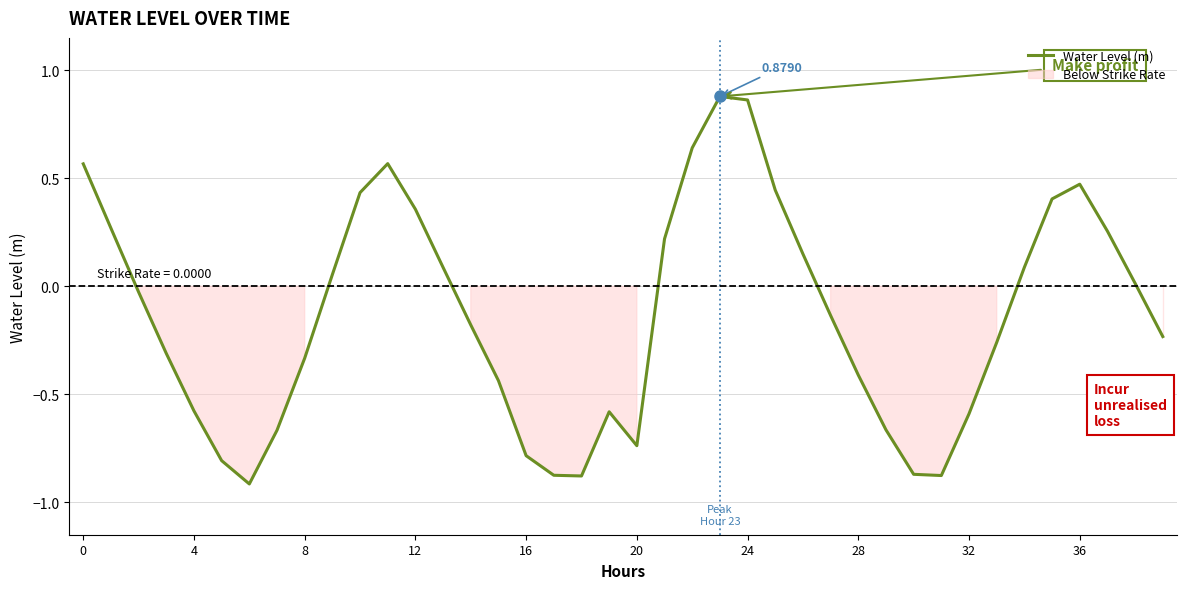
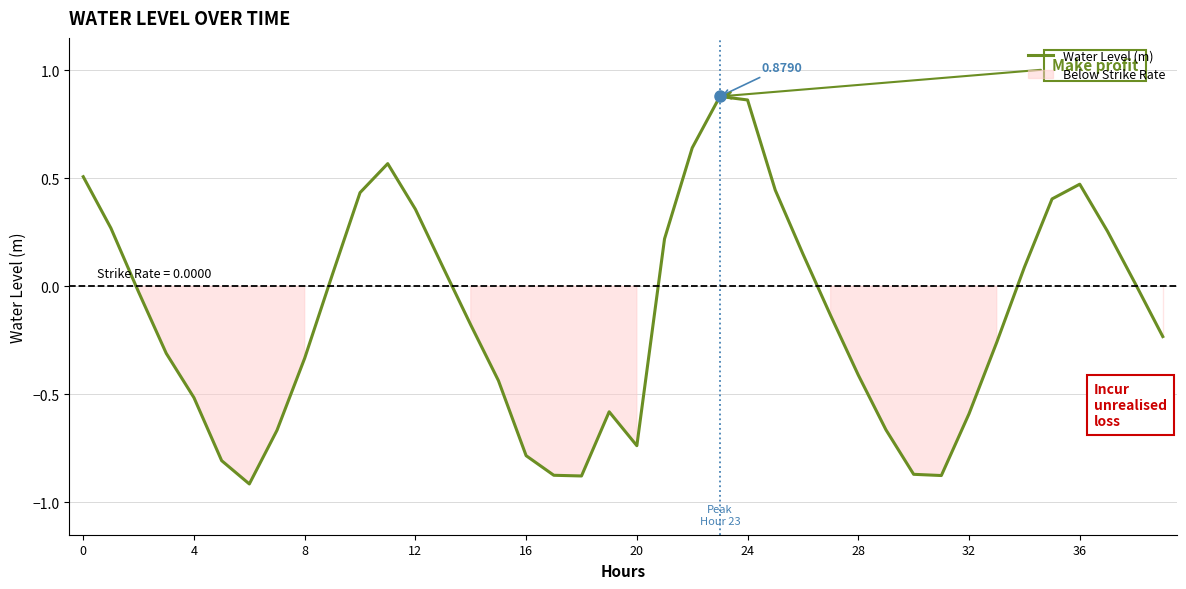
  {
    "Water Level (m)": {
-     "0": 0.57,
-     "4": -0.58,
+     "0": 0.51,
+     "4": -0.52,
      "8": -0.33,
      "12": 0.36,
      "16": -0.78,
      "20": -0.74,
      "24": 0.86,
      "28": -0.41,
      "32": -0.59,
      "36": 0.47
    }
  }
